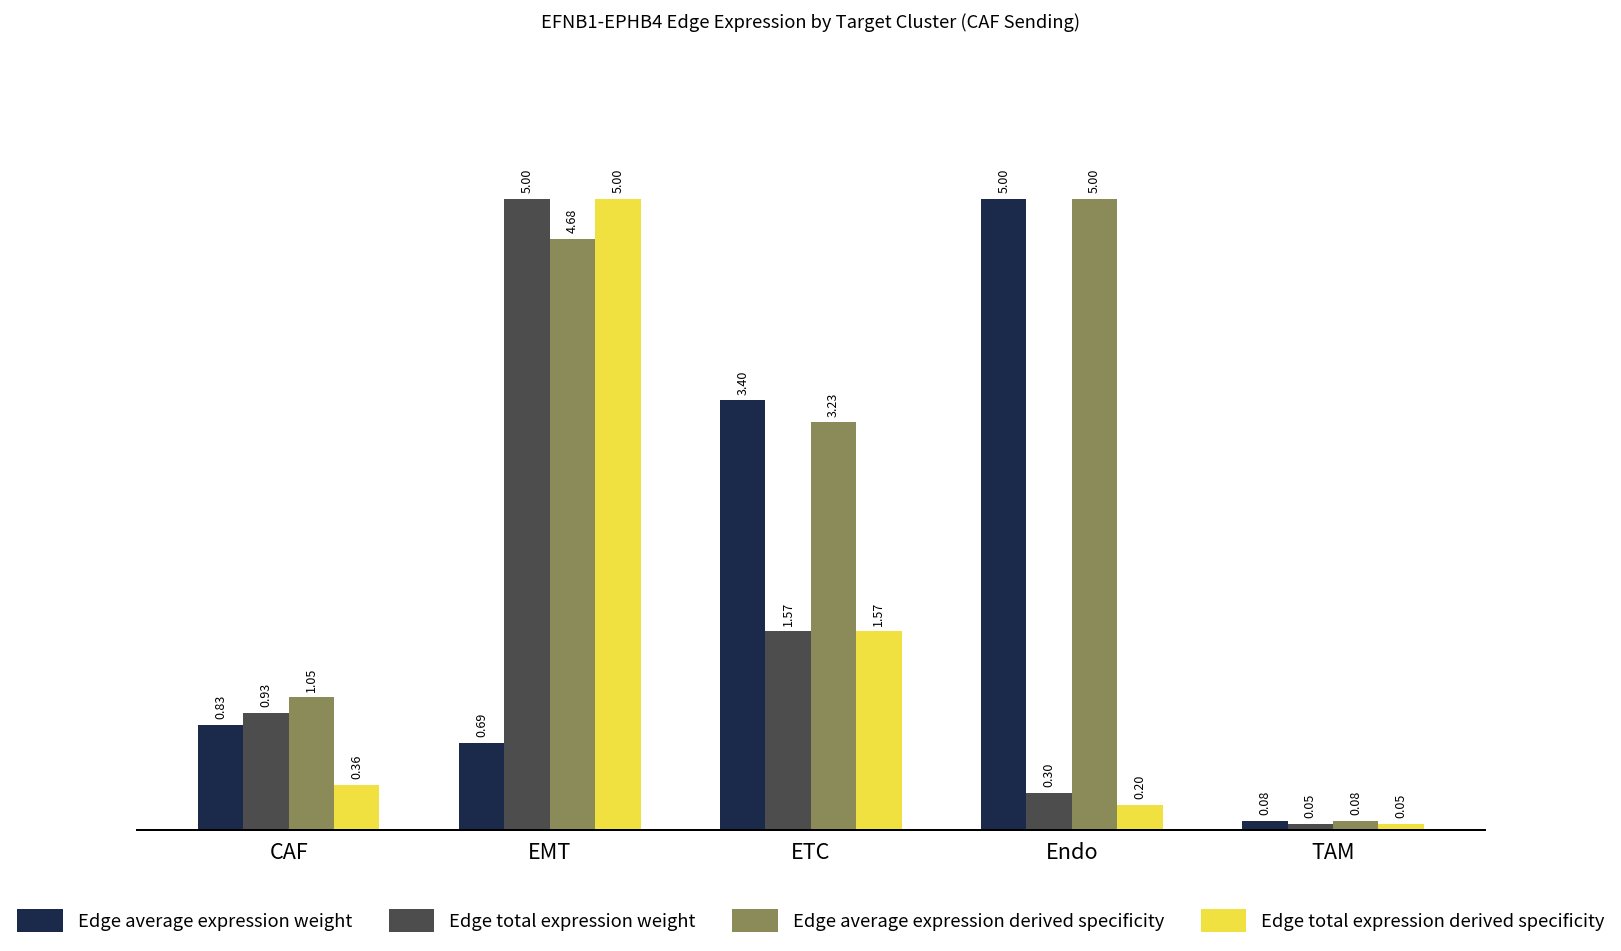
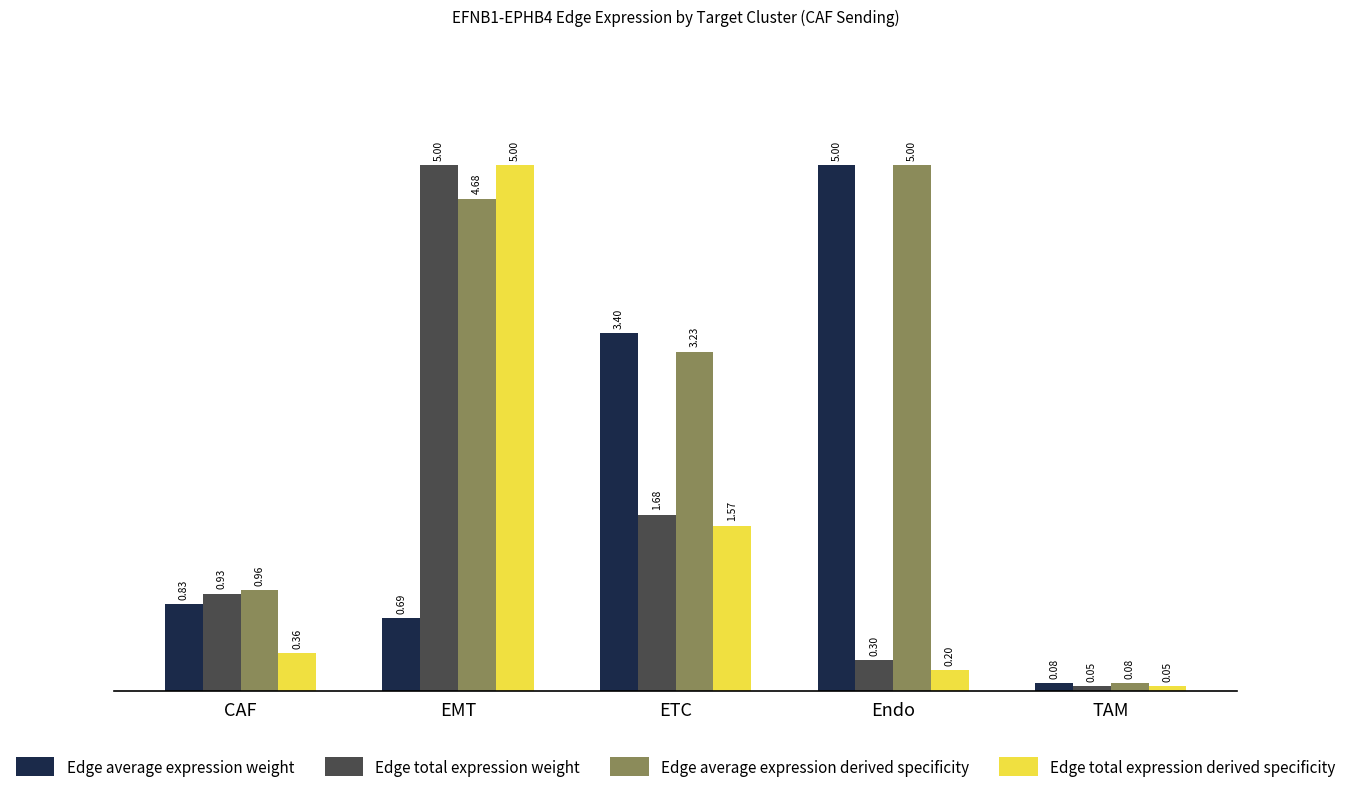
  {
    "Edge average expression weight": {
      "CAF": 0.83,
      "EMT": 0.69,
      "ETC": 3.40,
      "Endo": 5.00,
      "TAM": 0.08
    },
    "Edge total expression weight": {
      "CAF": 0.93,
      "EMT": 5.00,
-     "ETC": 1.57,
+     "ETC": 1.68,
      "Endo": 0.30,
      "TAM": 0.05
    },
    "Edge average expression derived specificity": {
-     "CAF": 1.05,
+     "CAF": 0.96,
      "EMT": 4.68,
      "ETC": 3.23,
      "Endo": 5.00,
      "TAM": 0.08
    },
    "Edge total expression derived specificity": {
      "CAF": 0.36,
      "EMT": 5.00,
      "ETC": 1.57,
      "Endo": 0.20,
      "TAM": 0.05
    }
  }
